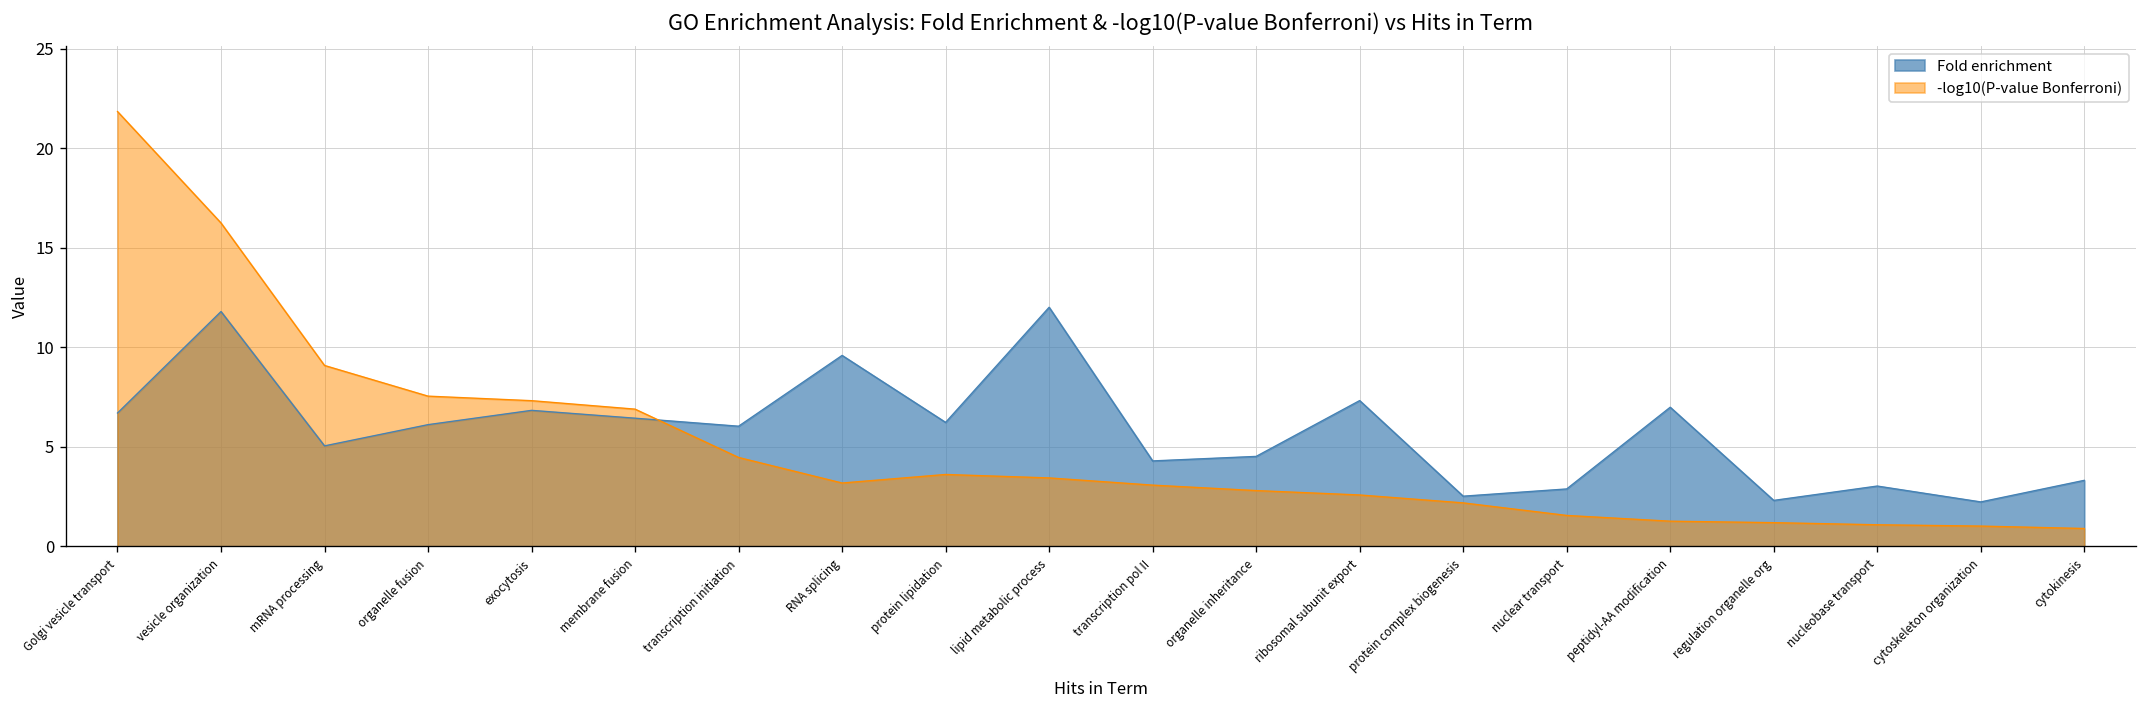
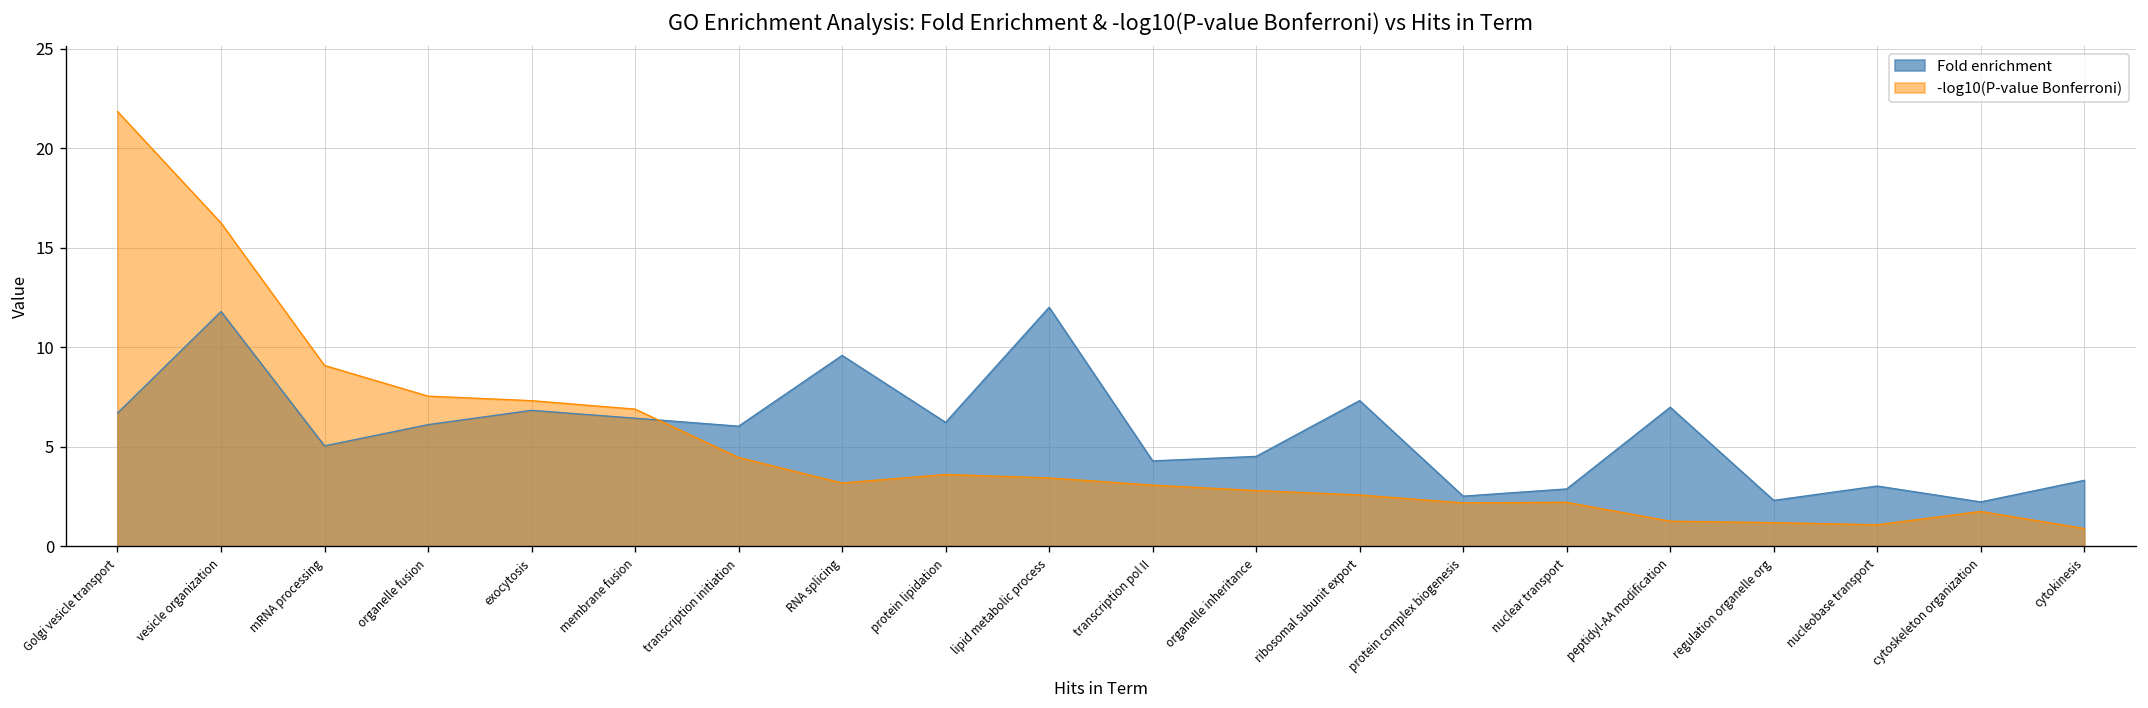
  {
    "Fold enrichment": {
      "Golgi vesicle transport": 6.7,
      "vesicle organization": 11.8,
      "mRNA processing": 5.0,
      "organelle fusion": 6.1,
      "exocytosis": 6.8,
      "membrane fusion": 6.4,
      "transcription initiation": 6.0,
      "RNA splicing": 9.6,
      "protein lipidation": 6.2,
      "lipid metabolic process": 12.0,
      "transcription pol II": 4.3,
      "organelle inheritance": 4.5,
      "ribosomal subunit export": 7.3,
      "protein complex biogenesis": 2.5,
      "nuclear transport": 2.9,
      "peptidyl-AA modification": 7.0,
      "regulation organelle org": 2.3,
      "nucleobase transport": 3.0,
      "cytoskeleton organization": 2.2,
      "cytokinesis": 3.3
    },
    "-log10(P-value Bonferroni)": {
      "Golgi vesicle transport": 21.8,
      "vesicle organization": 16.2,
      "mRNA processing": 9.1,
      "organelle fusion": 7.5,
      "exocytosis": 7.3,
      "membrane fusion": 6.9,
      "transcription initiation": 4.5,
      "RNA splicing": 3.2,
      "protein lipidation": 3.6,
      "lipid metabolic process": 3.4,
      "transcription pol II": 3.1,
      "organelle inheritance": 2.8,
      "ribosomal subunit export": 2.6,
      "protein complex biogenesis": 2.2,
-     "nuclear transport": 1.6,
+     "nuclear transport": 2.2,
      "peptidyl-AA modification": 1.3,
      "regulation organelle org": 1.2,
      "nucleobase transport": 1.1,
-     "cytoskeleton organization": 1.0,
+     "cytoskeleton organization": 1.8,
      "cytokinesis": 0.9
    }
  }
